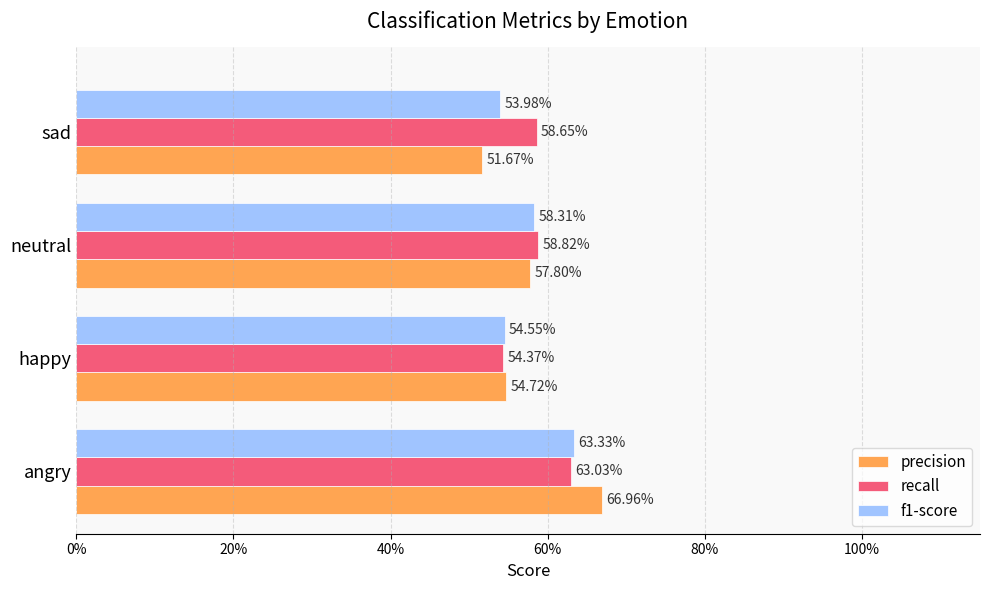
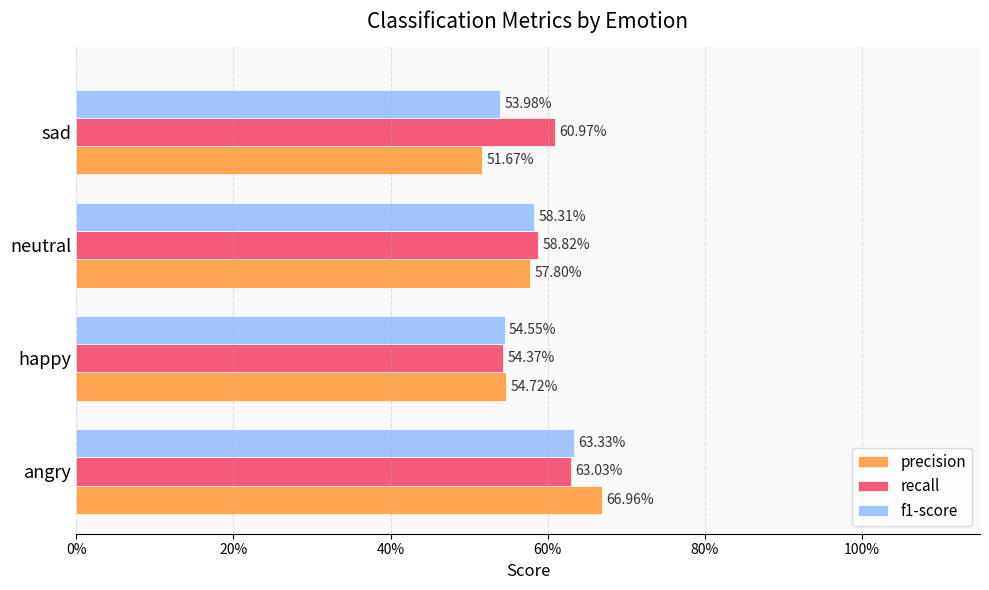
  {
    "precision": {
      "sad": "51.67%",
      "neutral": "57.80%",
      "happy": "54.72%",
      "angry": "66.96%"
    },
    "recall": {
-     "sad": "58.65%",
+     "sad": "60.97%",
      "neutral": "58.82%",
      "happy": "54.37%",
      "angry": "63.03%"
    },
    "f1-score": {
      "sad": "53.98%",
      "neutral": "58.31%",
      "happy": "54.55%",
      "angry": "63.33%"
    }
  }
